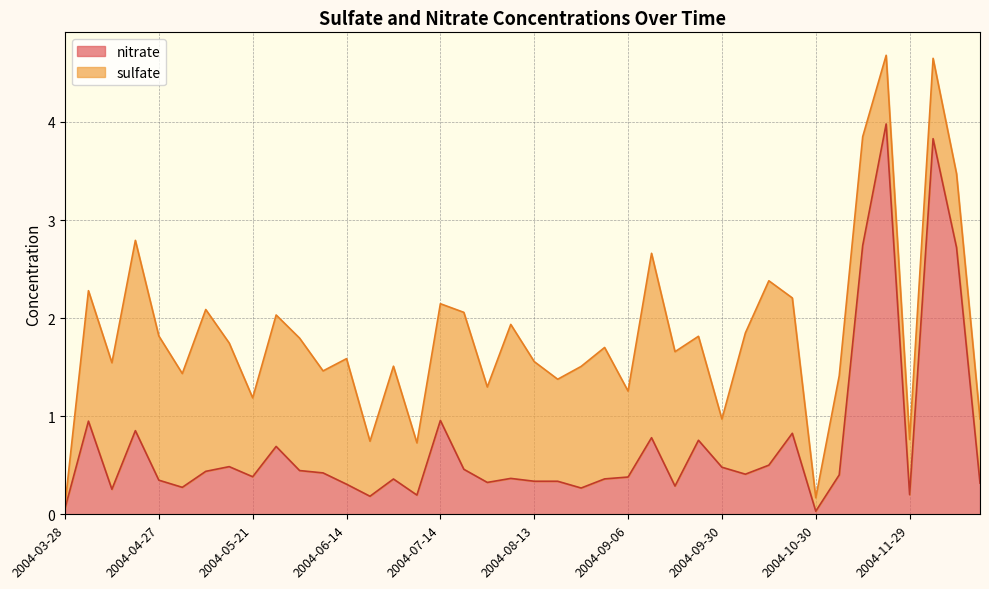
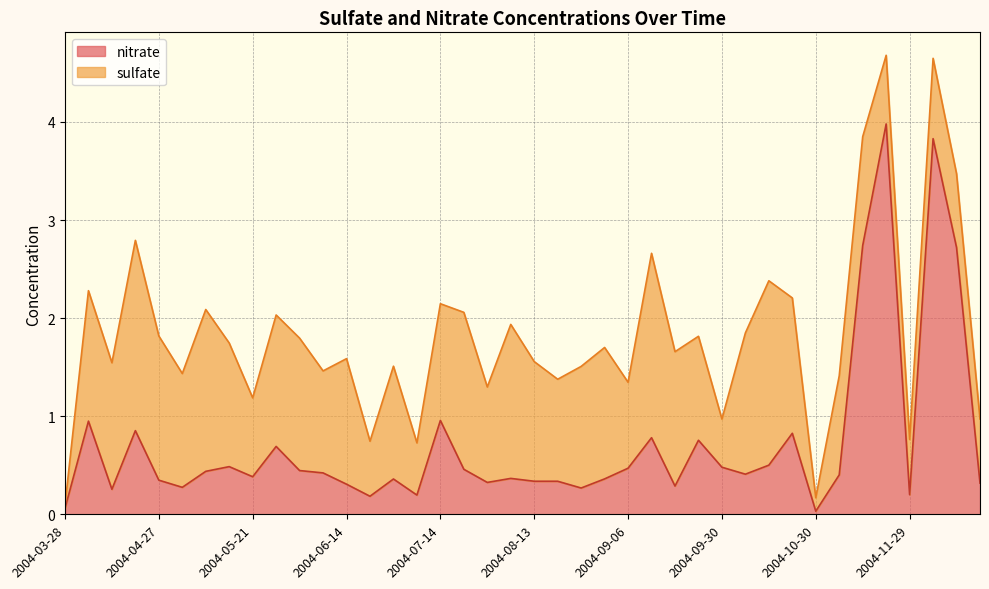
  {
    "nitrate": {
      "2004-03-28": 0.1,
      "2004-04-27": 0.3,
      "2004-05-21": 0.4,
      "2004-06-14": 0.3,
      "2004-07-14": 1.0,
      "2004-08-13": 0.3,
-     "2004-09-06": 0.4,
+     "2004-09-06": 0.5,
      "2004-09-30": 0.5,
      "2004-10-30": 0.0,
      "2004-11-29": 0.2
    },
    "sulfate": {
      "2004-03-28": 0.0,
      "2004-04-27": 1.5,
      "2004-05-21": 0.8,
      "2004-06-14": 1.3,
      "2004-07-14": 1.2,
      "2004-08-13": 1.2,
      "2004-09-06": 0.9,
      "2004-09-30": 0.5,
      "2004-10-30": 0.1,
      "2004-11-29": 0.6
    }
  }
